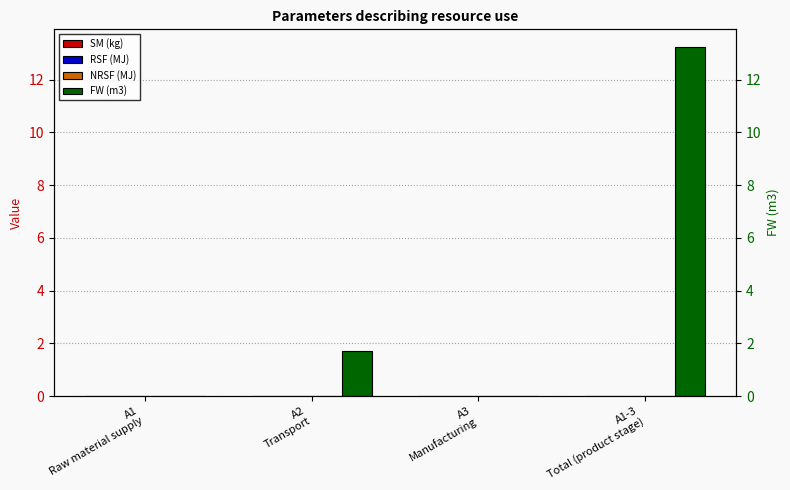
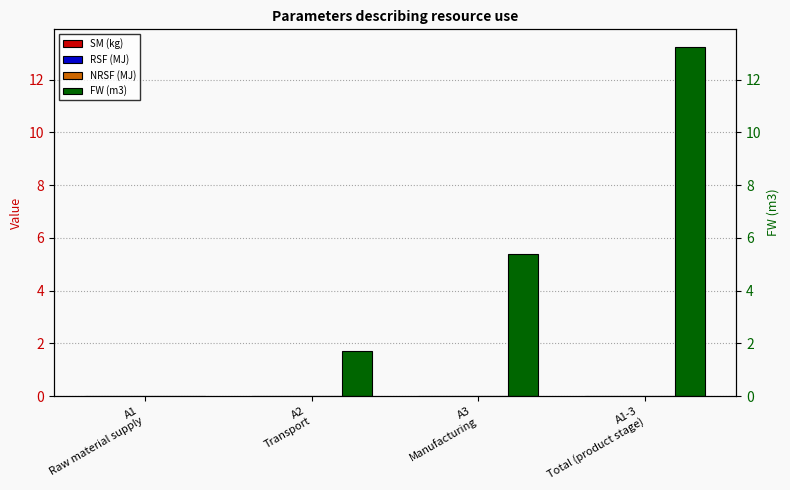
  {
    "SM (kg)": {
      "A1 Raw material supply": 0.0,
      "A2 Transport": 0.0,
      "A3 Manufacturing": 0.0,
      "A1-3 Total (product stage)": 0.0
    },
    "RSF (MJ)": {
      "A1 Raw material supply": 0.0,
      "A2 Transport": 0.0,
      "A3 Manufacturing": 0.0,
      "A1-3 Total (product stage)": 0.0
    },
    "NRSF (MJ)": {
      "A1 Raw material supply": 0.0,
      "A2 Transport": 0.0,
      "A3 Manufacturing": 0.0,
      "A1-3 Total (product stage)": 0.0
    },
    "FW (m3)": {
      "A1 Raw material supply": 0.0,
      "A2 Transport": 1.7,
-     "A3 Manufacturing": 0.0,
+     "A3 Manufacturing": 5.4,
      "A1-3 Total (product stage)": 13.3
    }
  }
